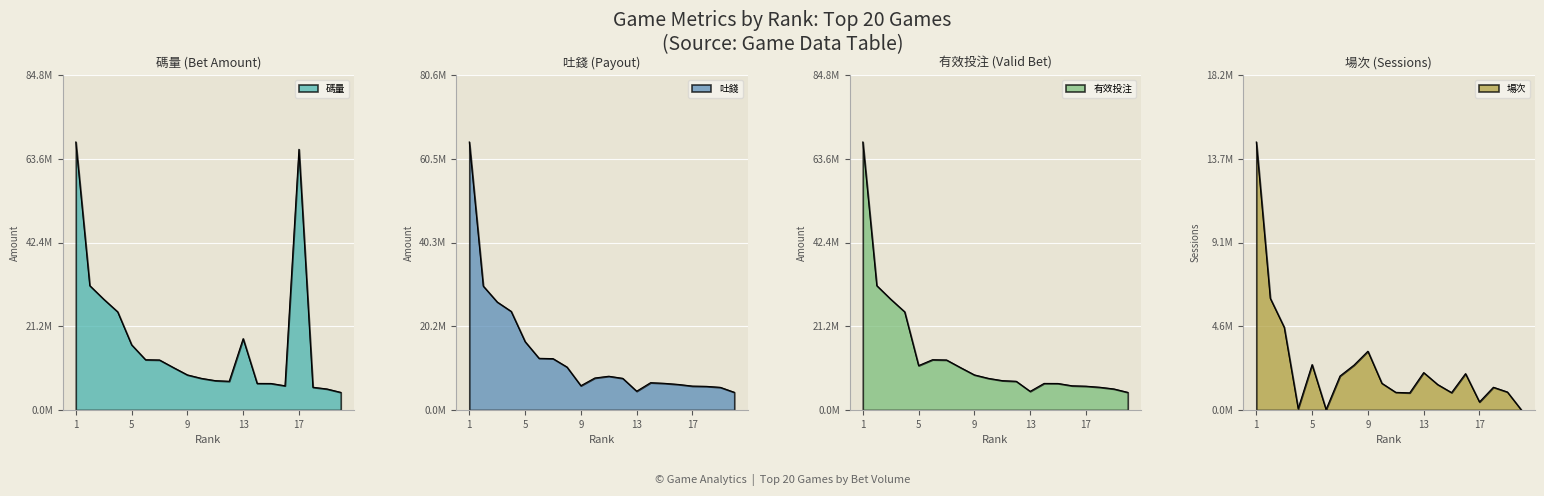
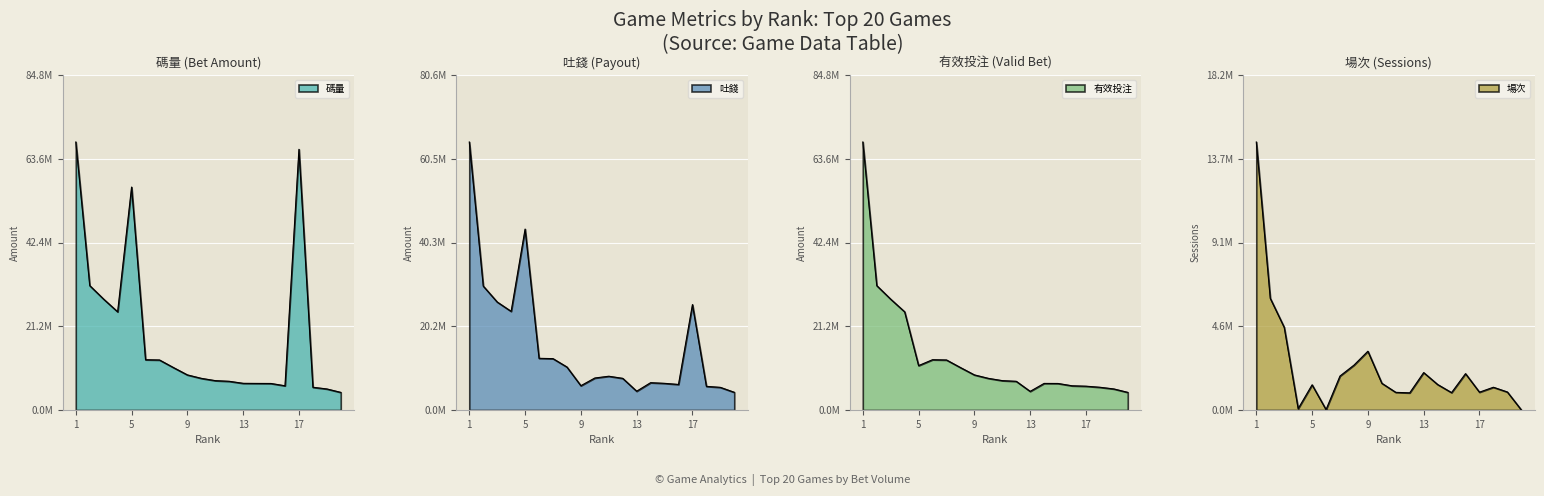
  {
    "碼量 (Bet Amount)": {
      "1": 68000000,
-     "5": 17000000,
+     "5": 56000000,
      "9": 9000000,
-     "13": 18000000,
+     "13": 7000000,
      "17": 66000000
    },
    "吐錢 (Payout)": {
      "1": 64000000,
-     "5": 16000000,
+     "5": 44000000,
      "9": 6000000,
      "13": 5000000,
-     "17": 6000000
+     "17": 25000000
    },
    "有效投注 (Valid Bet)": {
      "1": 68000000,
      "5": 11000000,
      "9": 9000000,
      "13": 5000000,
      "17": 6000000
    },
    "場次 (Sessions)": {
      "1": 14600000,
-     "5": 2500000,
+     "5": 1400000,
      "9": 3200000,
      "13": 2000000,
-     "17": 400000
+     "17": 1000000
    }
  }
